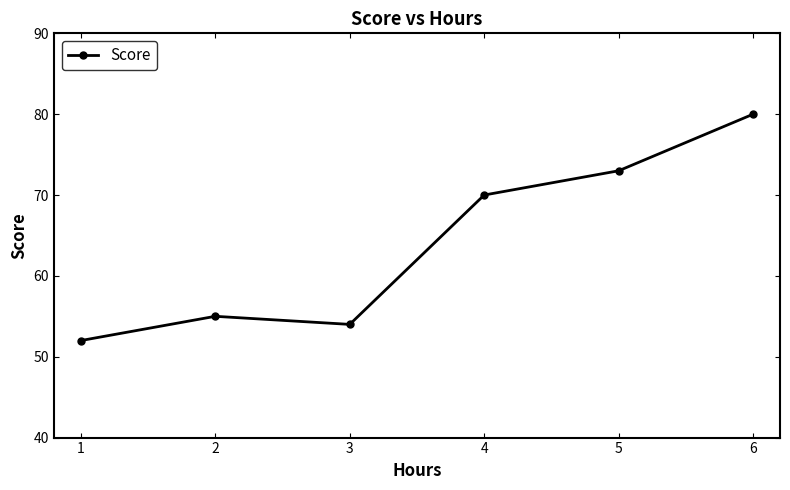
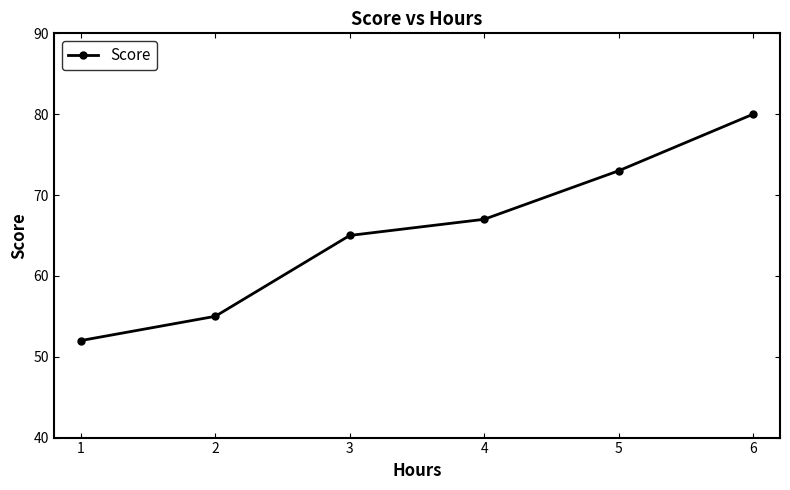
  {
    "1": 52,
    "2": 55,
-   "3": 54,
-   "4": 70,
+   "3": 65,
+   "4": 67,
    "5": 73,
    "6": 80
  }
